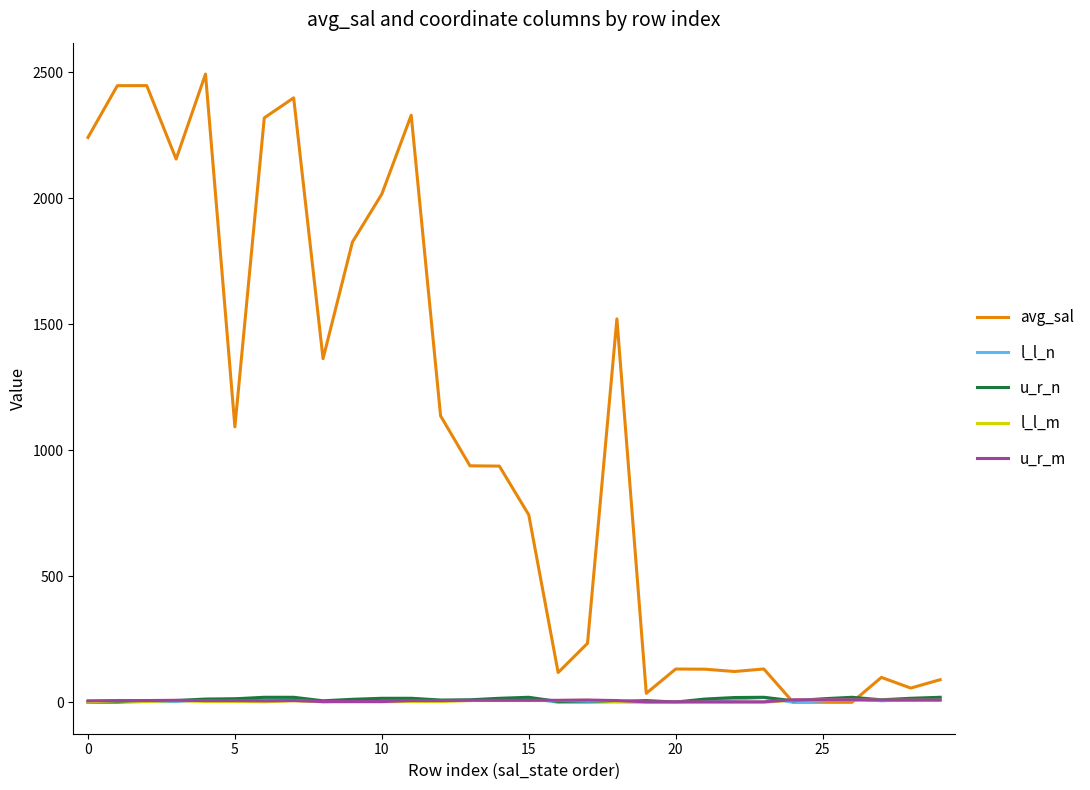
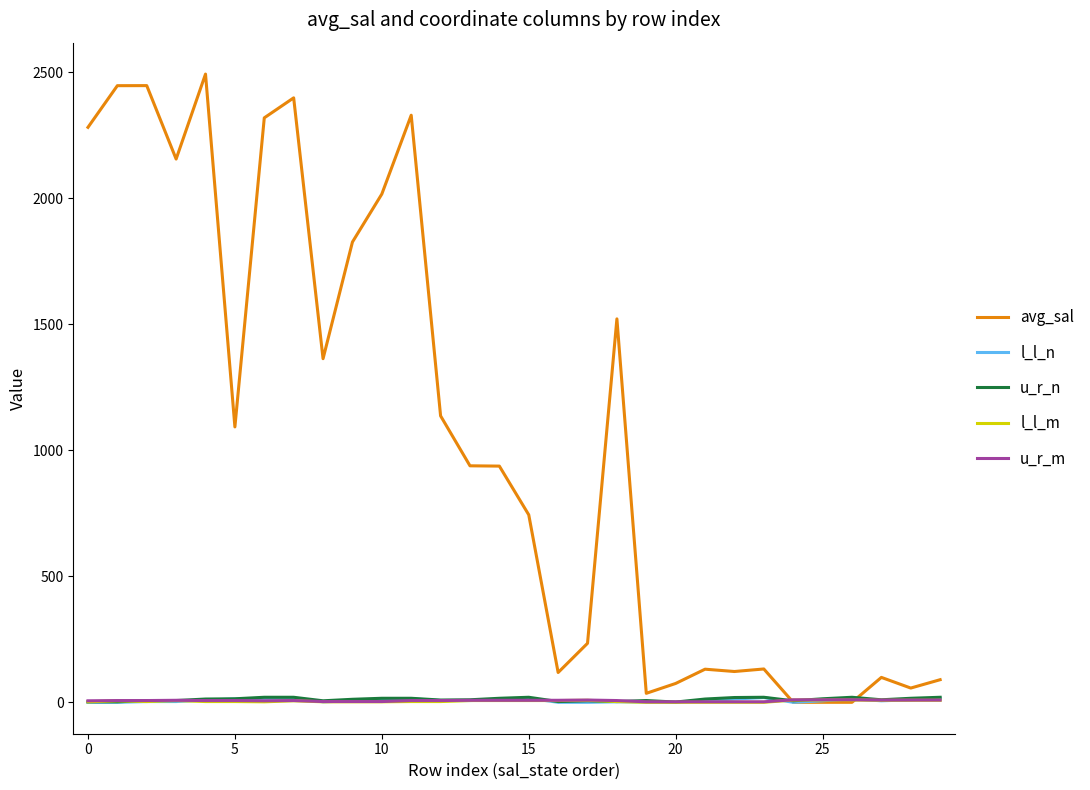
  {
    "avg_sal": {
-     "0": 2240,
+     "0": 2280,
      "5": 1090,
      "10": 2020,
      "15": 740,
-     "20": 130
+     "20": 70
    }
  }
